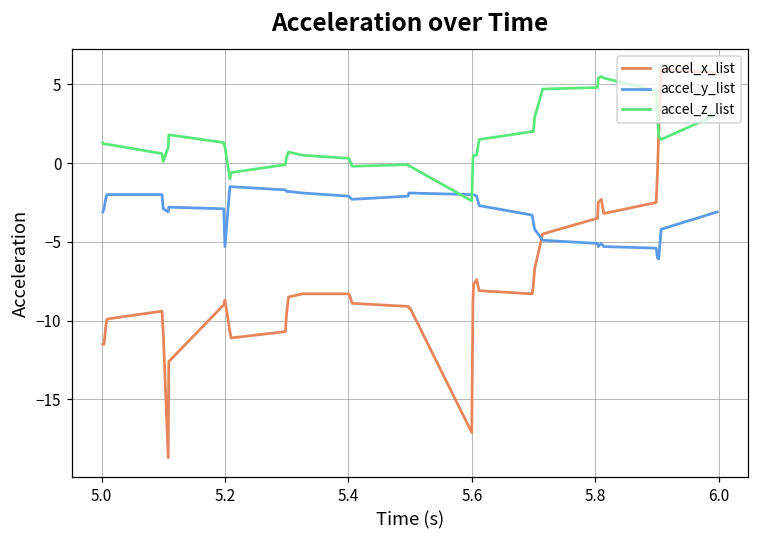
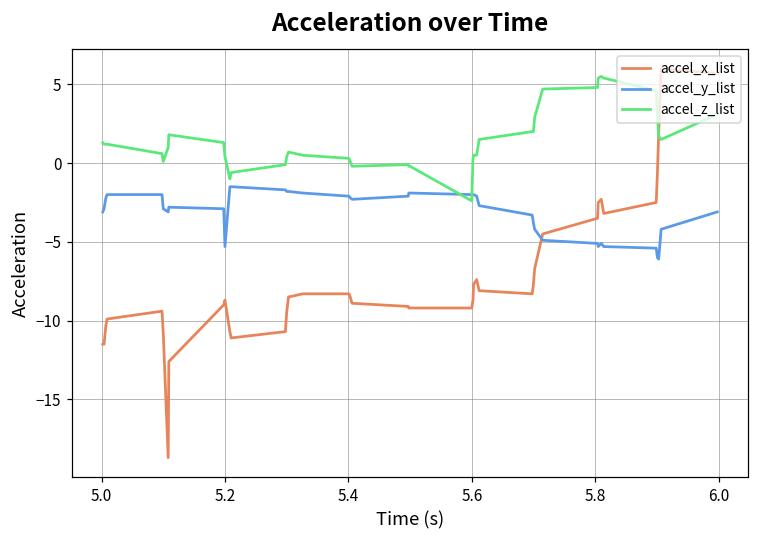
  {
    "accel_x_list": {
      "5.2": -8.7,
-     "5.6": -17.1
+     "5.6": -9.2
    },
    "accel_y_list": {
      "5.2": -5.3,
      "5.6": -2.0
    },
    "accel_z_list": {
-     "5.2": 1.0,
+     "5.2": 0.4,
      "5.6": -2.4
    }
  }
